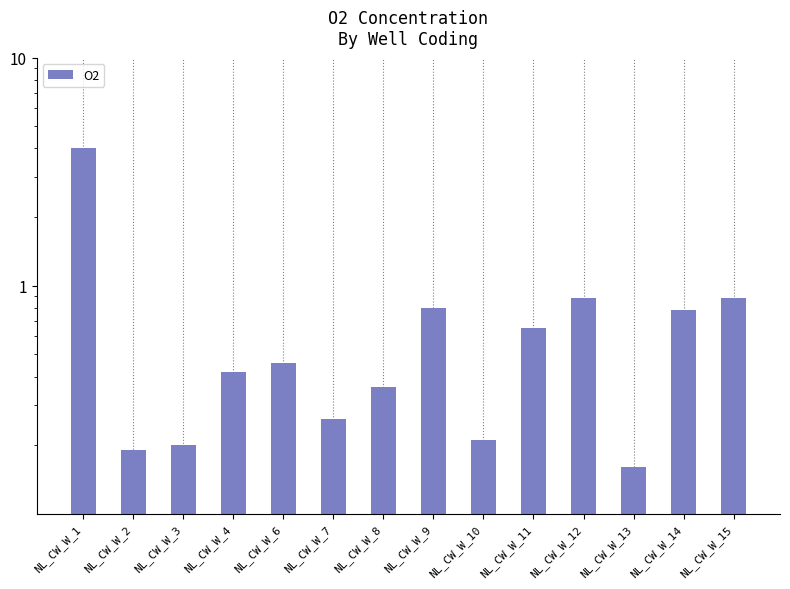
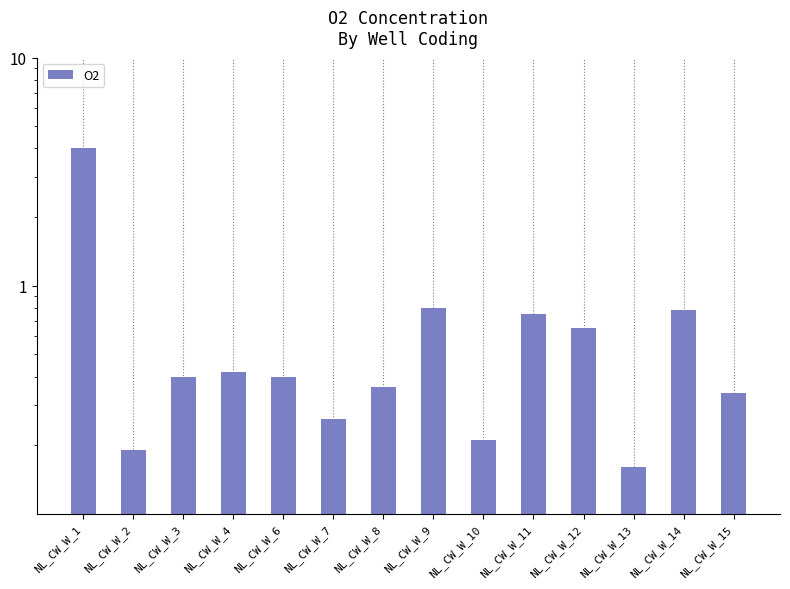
  {
    "NL_CW_W_1": 4.0,
    "NL_CW_W_2": 0.19,
-   "NL_CW_W_3": 0.2,
+   "NL_CW_W_3": 0.4,
    "NL_CW_W_4": 0.42,
-   "NL_CW_W_6": 0.46,
+   "NL_CW_W_6": 0.40,
    "NL_CW_W_7": 0.26,
    "NL_CW_W_8": 0.36,
    "NL_CW_W_9": 0.80,
    "NL_CW_W_10": 0.21,
-   "NL_CW_W_11": 0.65,
-   "NL_CW_W_12": 0.88,
+   "NL_CW_W_11": 0.75,
+   "NL_CW_W_12": 0.65,
    "NL_CW_W_13": 0.16,
    "NL_CW_W_14": 0.78,
-   "NL_CW_W_15": 0.88
+   "NL_CW_W_15": 0.34
  }
